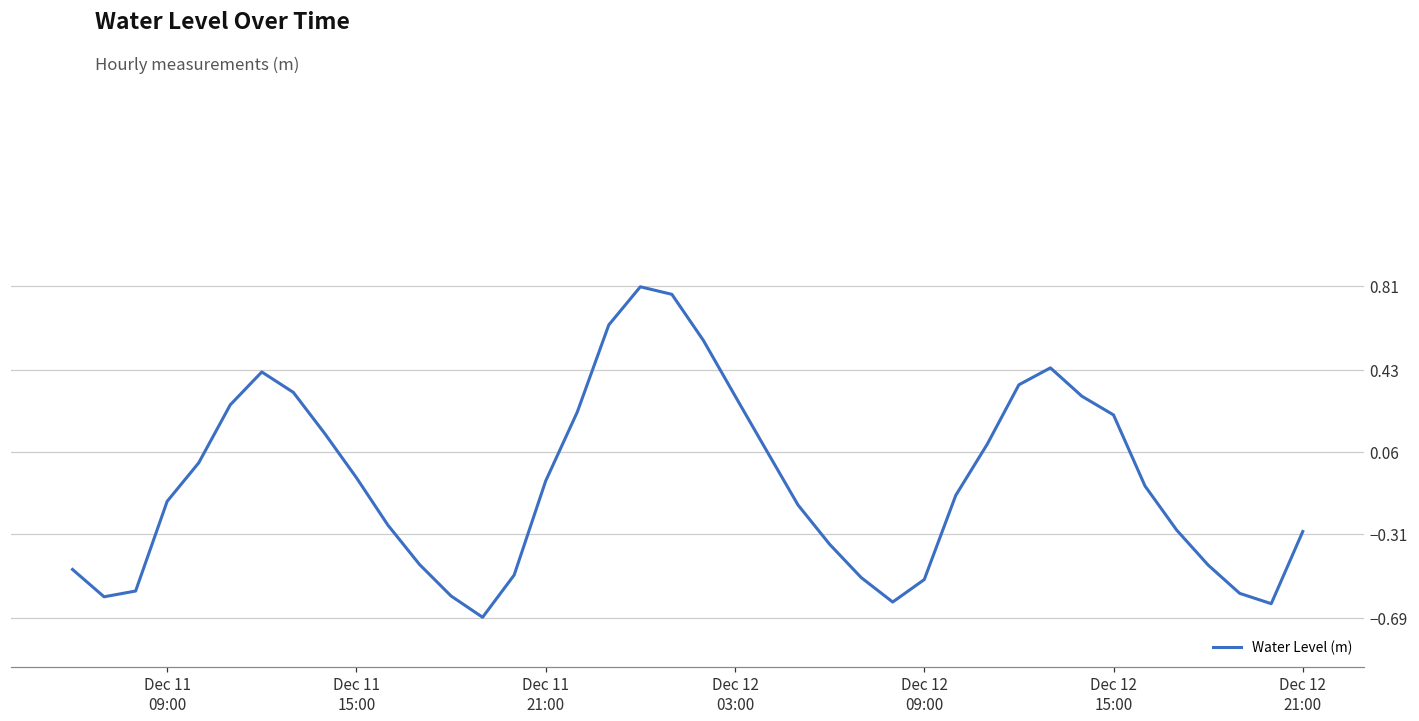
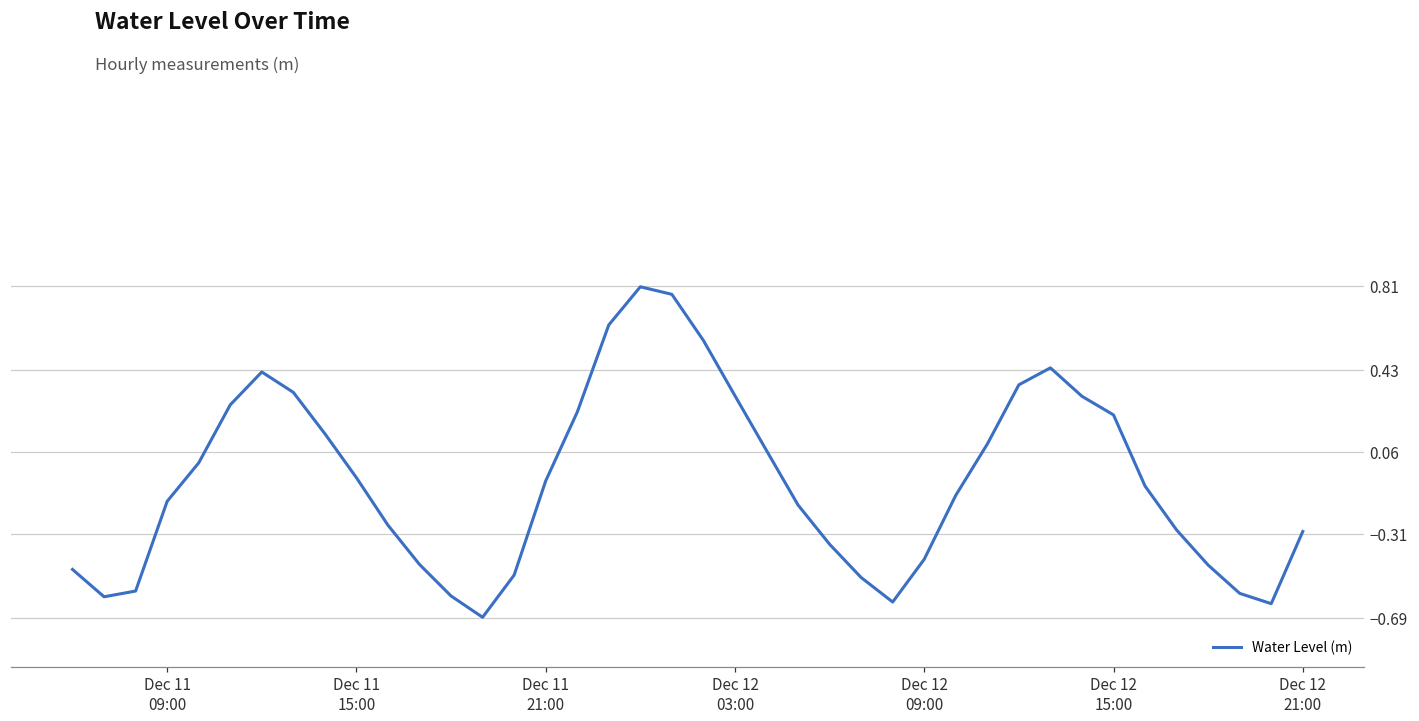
  {
    "Dec 11 09:00": -0.16,
    "Dec 11 15:00": -0.06,
    "Dec 11 21:00": -0.07,
    "Dec 12 03:00": 0.31,
-   "Dec 12 09:00": -0.52,
+   "Dec 12 09:00": -0.42,
    "Dec 12 15:00": 0.23,
    "Dec 12 21:00": -0.30
  }
